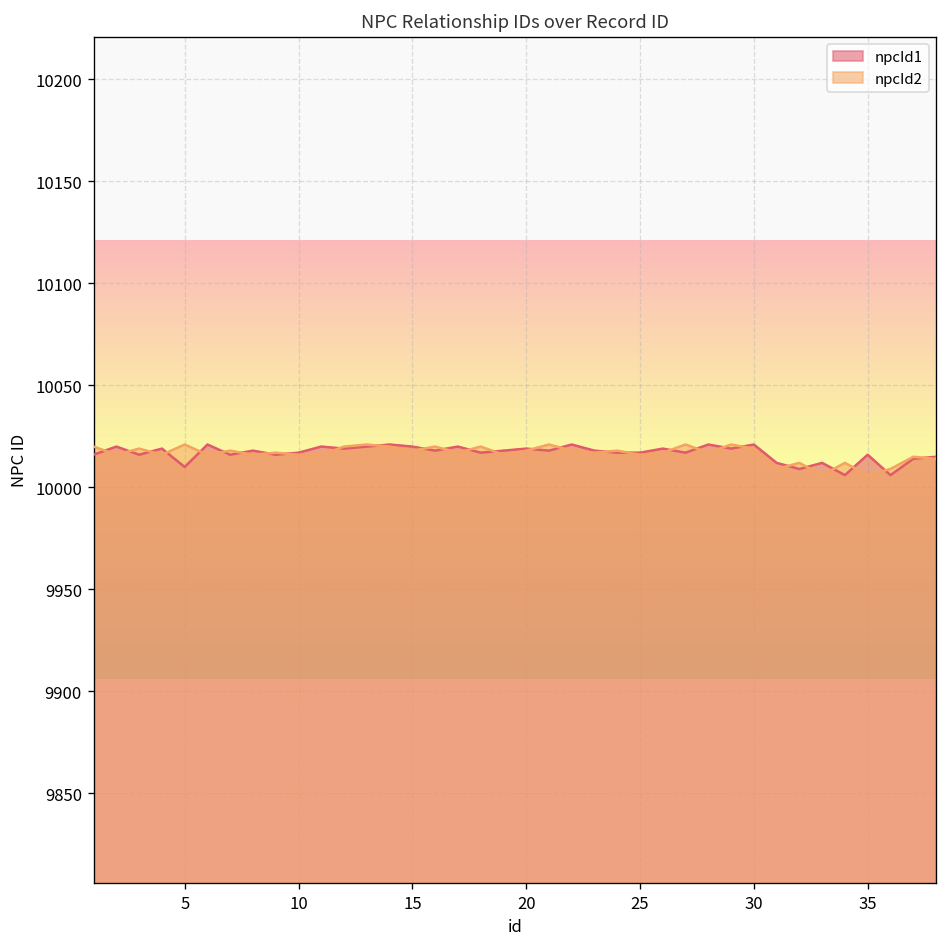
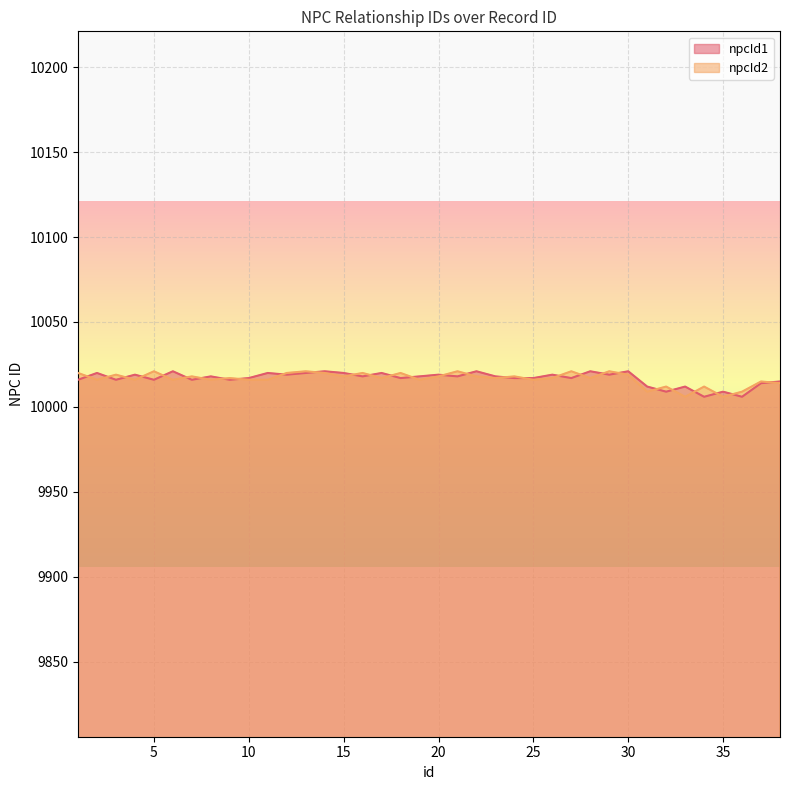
  {
    "npcId1": {
-     "5": 10010,
+     "5": 10016,
      "15": 10020,
      "30": 10021,
-     "35": 10016
+     "35": 10009
    },
    "npcId2": {
      "5": 10021,
      "15": 10018,
      "30": 10019,
      "35": 10006
    }
  }
